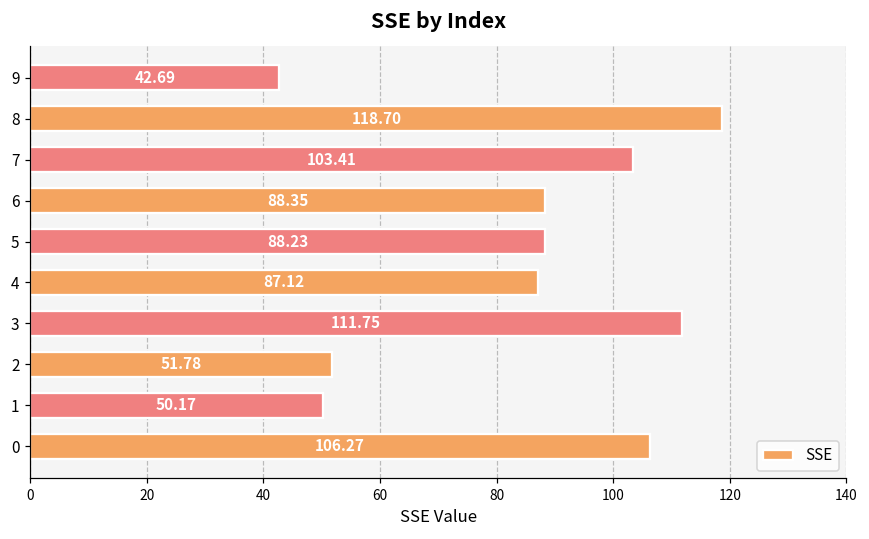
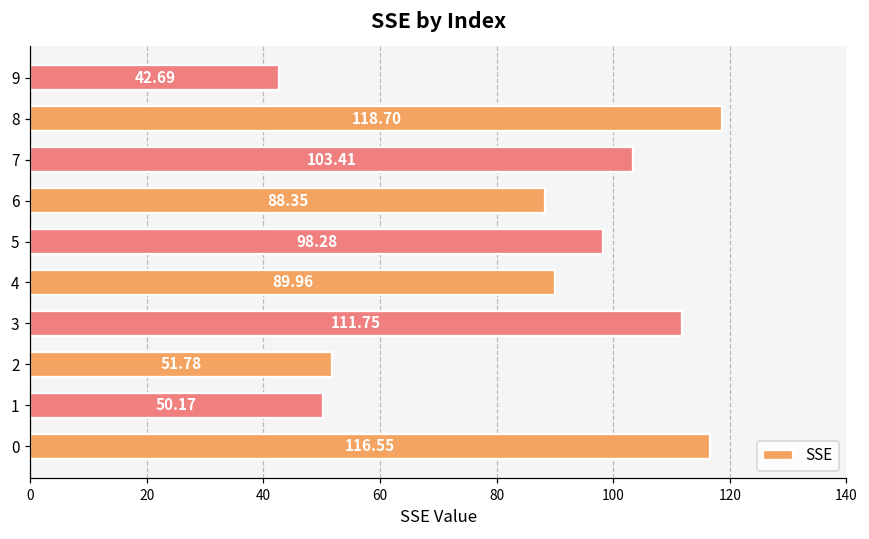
  {
    "9": 42.69,
    "8": 118.70,
    "7": 103.41,
    "6": 88.35,
-   "5": 88.23,
-   "4": 87.12,
+   "5": 98.28,
+   "4": 89.96,
    "3": 111.75,
    "2": 51.78,
    "1": 50.17,
-   "0": 106.27
+   "0": 116.55
  }
